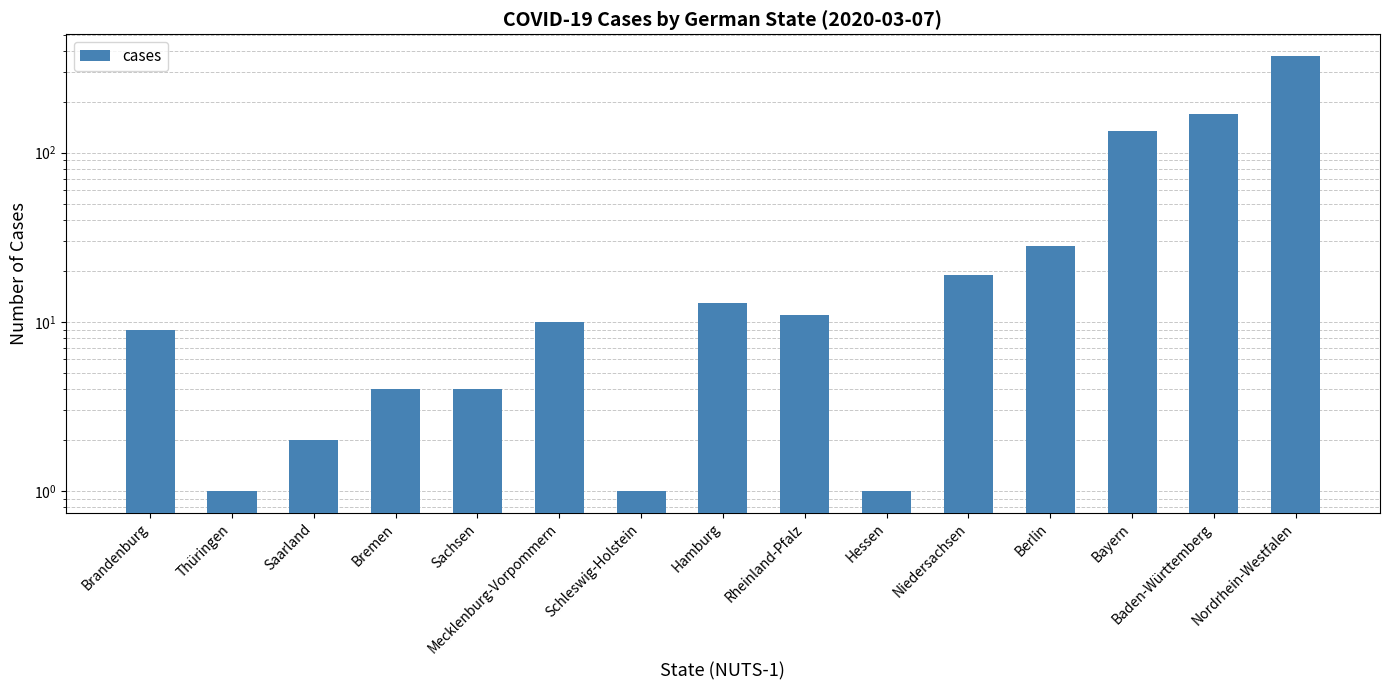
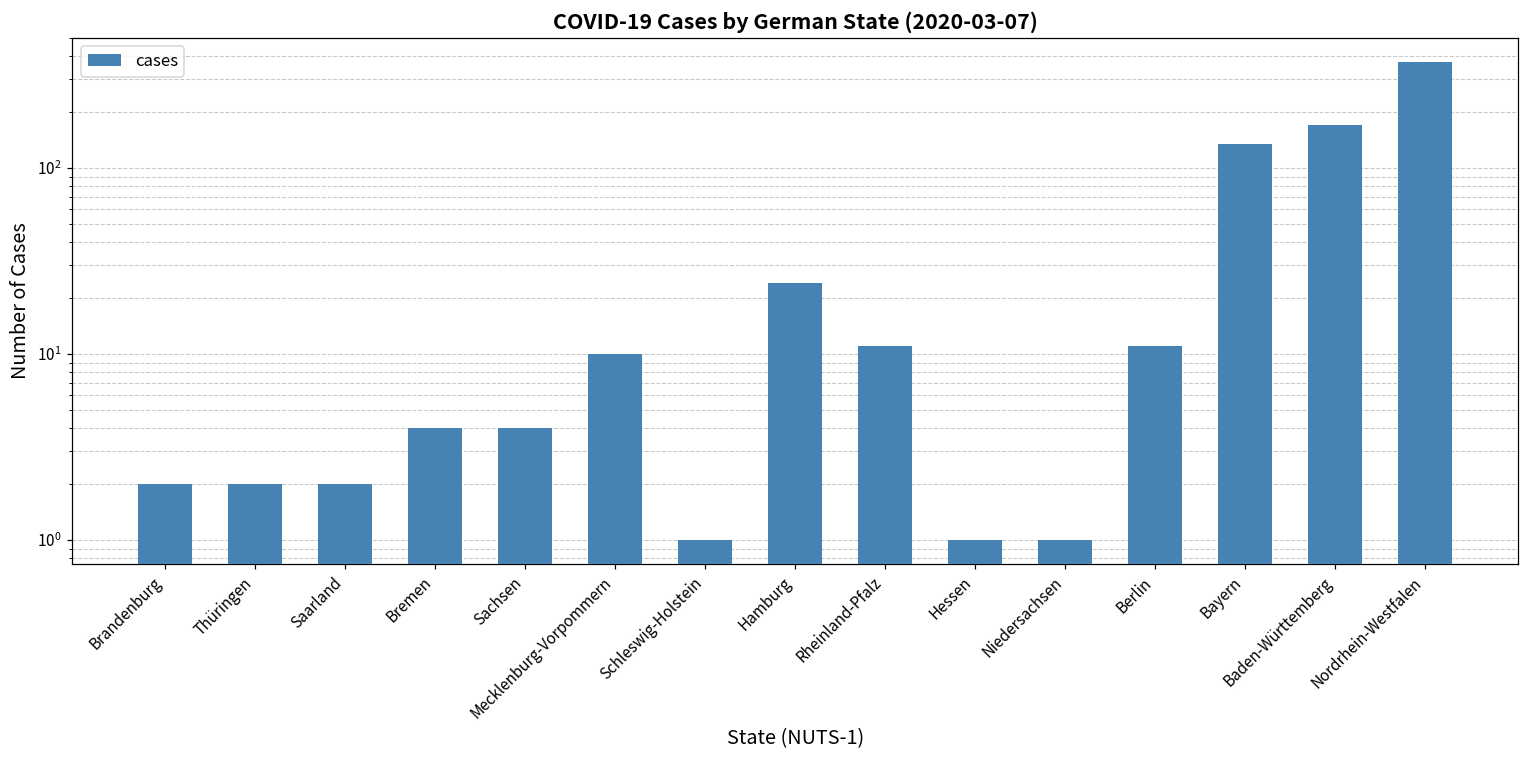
  {
-   "Brandenburg": 9,
-   "Thüringen": 1,
+   "Brandenburg": 2,
+   "Thüringen": 2,
    "Saarland": 2,
    "Bremen": 4,
    "Sachsen": 4,
    "Mecklenburg-Vorpommern": 10,
    "Schleswig-Holstein": 1,
-   "Hamburg": 13,
+   "Hamburg": 24,
    "Rheinland-Pfalz": 11,
    "Hessen": 1,
-   "Niedersachsen": 19,
-   "Berlin": 28,
+   "Niedersachsen": 1,
+   "Berlin": 11,
    "Bayern": 130,
    "Baden-Württemberg": 170,
    "Nordrhein-Westfalen": 370
  }
